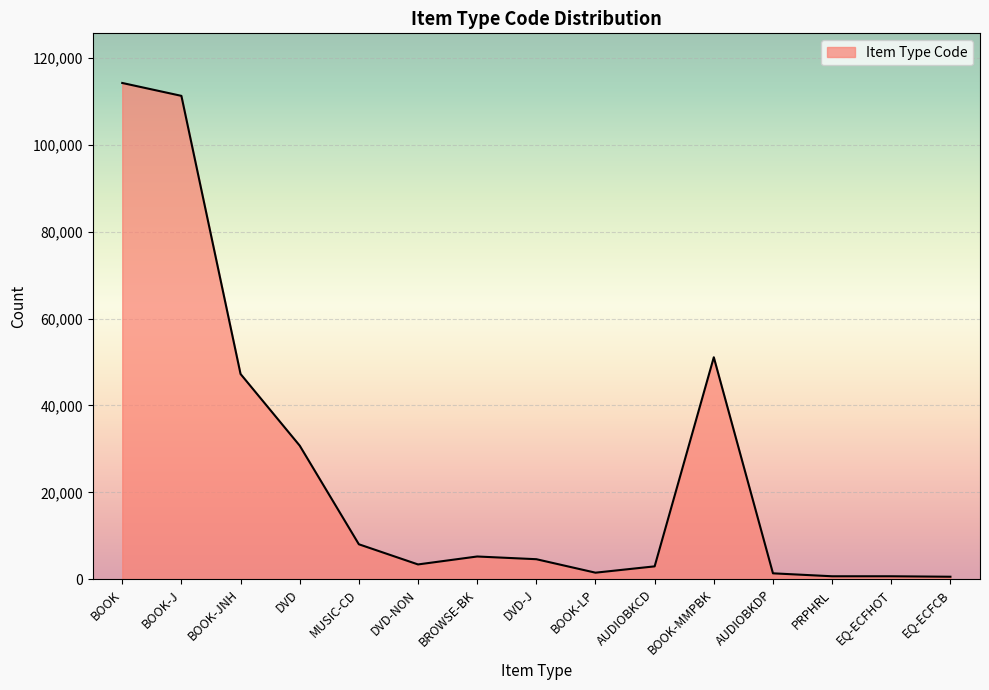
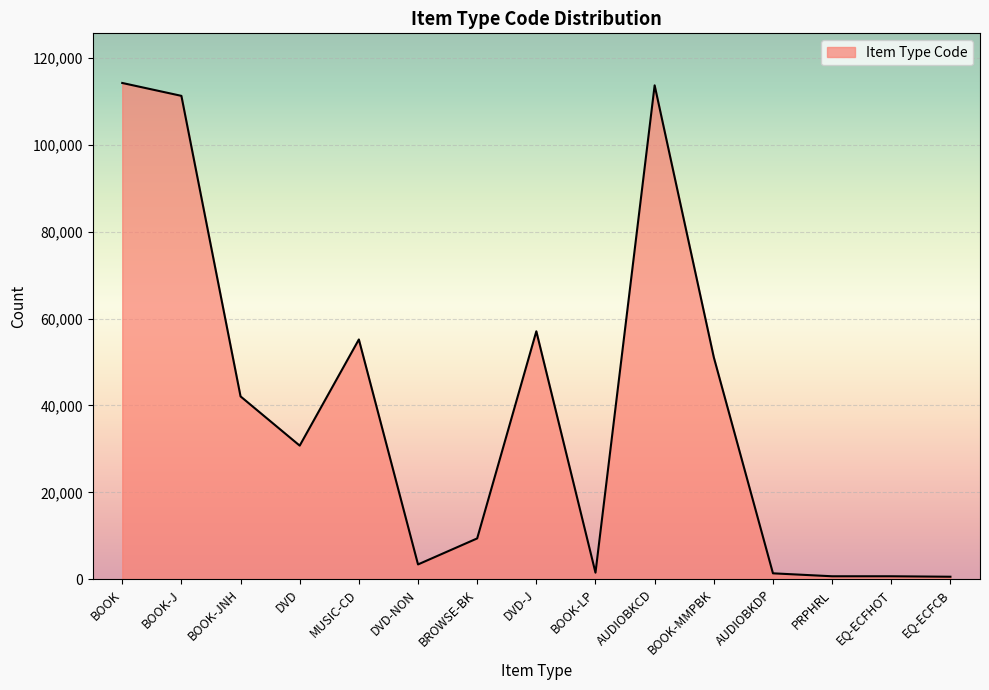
  {
    "BOOK": "114,000",
    "BOOK-J": "111,000",
-   "BOOK-JNH": "47,000",
+   "BOOK-JNH": "42,000",
    "DVD": "31,000",
-   "MUSIC-CD": "8,000",
+   "MUSIC-CD": "55,000",
    "DVD-NON": "3,000",
-   "BROWSE-BK": "5,000",
-   "DVD-J": "5,000",
+   "BROWSE-BK": "9,000",
+   "DVD-J": "57,000",
    "BOOK-LP": "2,000",
-   "AUDIOBKCD": "3,000",
+   "AUDIOBKCD": "114,000",
    "BOOK-MMPBK": "51,000",
    "AUDIOBKDP": "1,000",
    "PRPHRL": "1,000",
    "EQ-ECFHOT": "1,000",
    "EQ-ECFCB": "1,000"
  }
